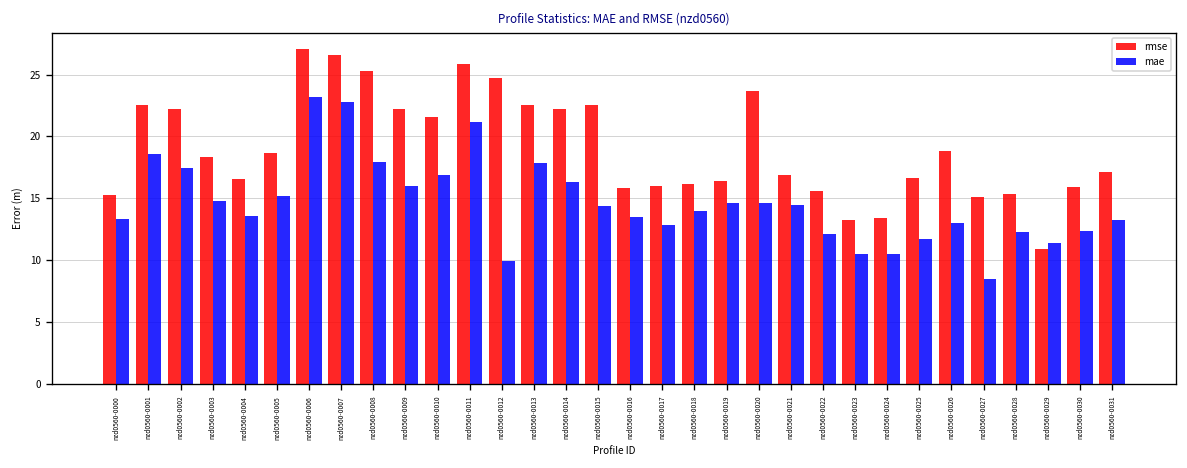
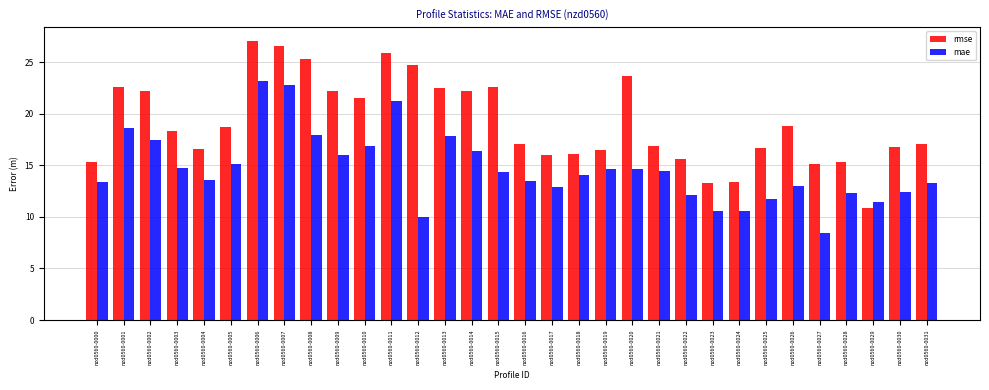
  {
    "rmse": {
      "nzd0560-0000": 15.3,
      "nzd0560-0001": 22.6,
      "nzd0560-0002": 22.2,
      "nzd0560-0003": 18.3,
      "nzd0560-0004": 16.5,
      "nzd0560-0005": 18.7,
      "nzd0560-0006": 27.0,
      "nzd0560-0007": 26.6,
      "nzd0560-0008": 25.3,
      "nzd0560-0009": 22.2,
      "nzd0560-0010": 21.5,
      "nzd0560-0011": 25.8,
      "nzd0560-0012": 24.7,
      "nzd0560-0013": 22.5,
      "nzd0560-0014": 22.2,
      "nzd0560-0015": 22.5,
-     "nzd0560-0016": 15.9,
+     "nzd0560-0016": 17.0,
      "nzd0560-0017": 16.0,
      "nzd0560-0018": 16.1,
      "nzd0560-0019": 16.4,
      "nzd0560-0020": 23.7,
      "nzd0560-0021": 16.9,
      "nzd0560-0022": 15.6,
      "nzd0560-0023": 13.3,
      "nzd0560-0024": 13.4,
      "nzd0560-0025": 16.6,
      "nzd0560-0026": 18.8,
      "nzd0560-0027": 15.1,
      "nzd0560-0028": 15.3,
      "nzd0560-0029": 10.9,
-     "nzd0560-0030": 15.9,
+     "nzd0560-0030": 16.8,
      "nzd0560-0031": 17.1
    },
    "mae": {
      "nzd0560-0000": 13.4,
      "nzd0560-0001": 18.6,
      "nzd0560-0002": 17.4,
      "nzd0560-0003": 14.8,
      "nzd0560-0004": 13.6,
      "nzd0560-0005": 15.2,
      "nzd0560-0006": 23.2,
      "nzd0560-0007": 22.8,
      "nzd0560-0008": 17.9,
      "nzd0560-0009": 16.0,
      "nzd0560-0010": 16.9,
      "nzd0560-0011": 21.2,
      "nzd0560-0012": 10.0,
      "nzd0560-0013": 17.9,
      "nzd0560-0014": 16.3,
      "nzd0560-0015": 14.4,
      "nzd0560-0016": 13.5,
      "nzd0560-0017": 12.9,
      "nzd0560-0018": 14.0,
      "nzd0560-0019": 14.6,
      "nzd0560-0020": 14.6,
      "nzd0560-0021": 14.4,
      "nzd0560-0022": 12.1,
      "nzd0560-0023": 10.5,
      "nzd0560-0024": 10.5,
      "nzd0560-0025": 11.7,
      "nzd0560-0026": 13.0,
      "nzd0560-0027": 8.5,
      "nzd0560-0028": 12.3,
      "nzd0560-0029": 11.4,
      "nzd0560-0030": 12.4,
      "nzd0560-0031": 13.3
    }
  }
